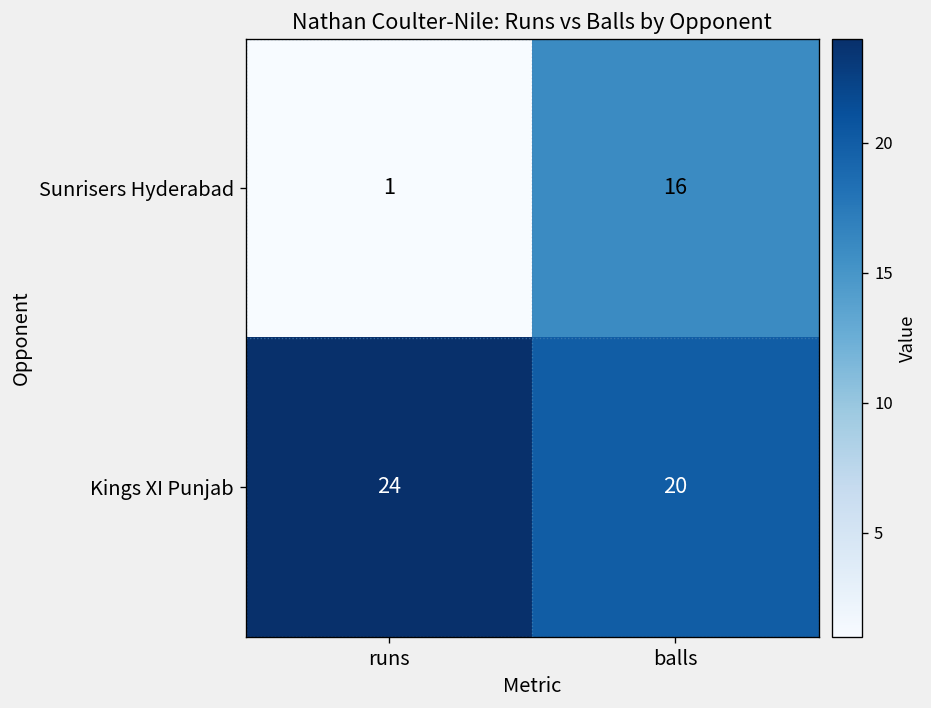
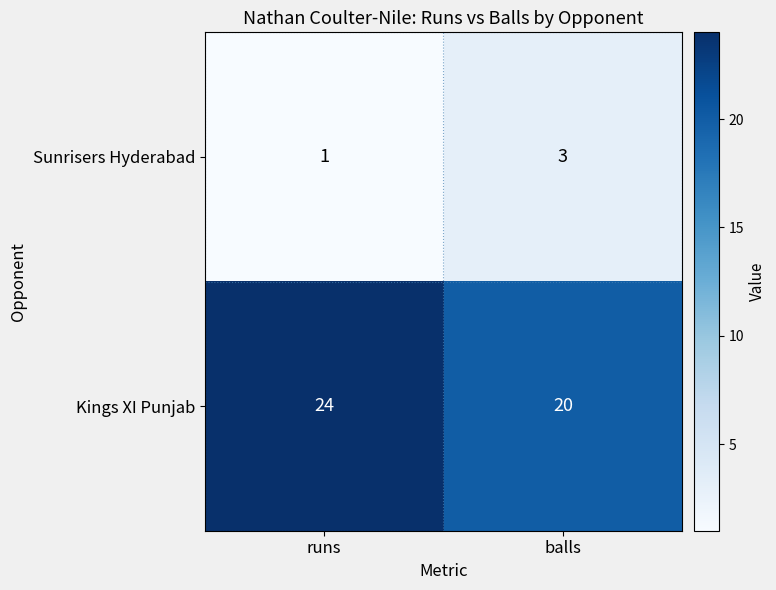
  {
    "Sunrisers Hyderabad": {
      "runs": 1,
-     "balls": 16
+     "balls": 3
    },
    "Kings XI Punjab": {
      "runs": 24,
      "balls": 20
    }
  }
